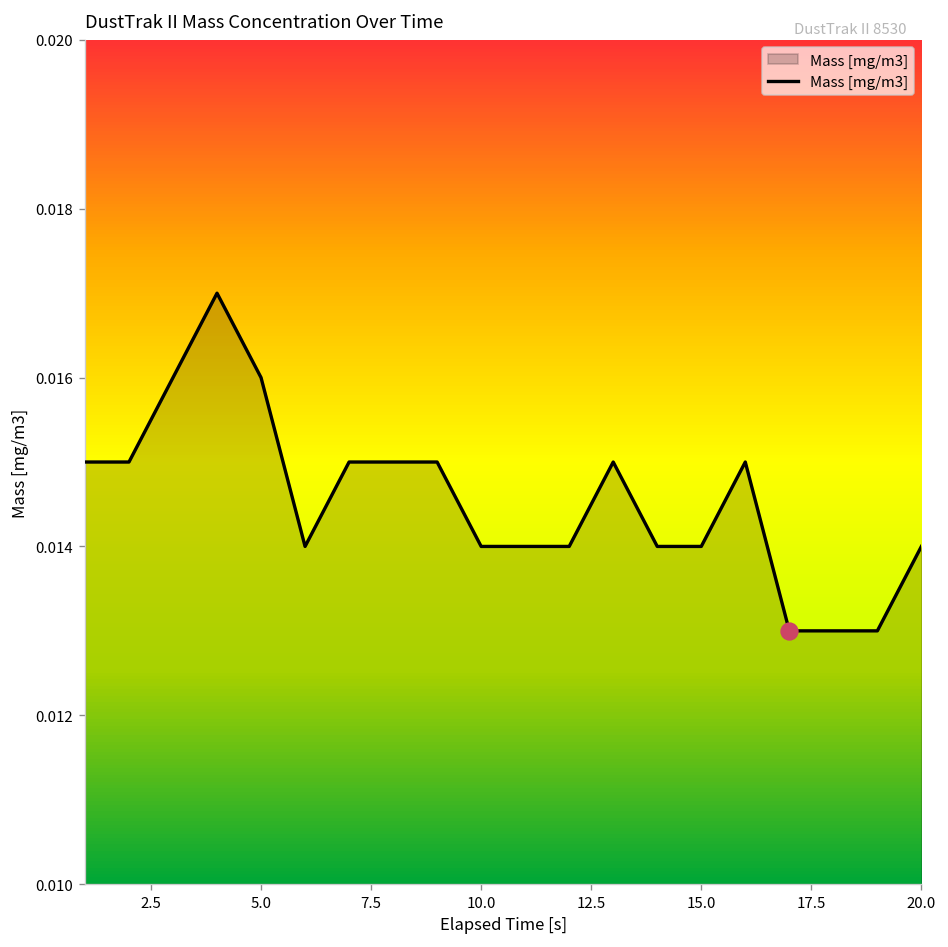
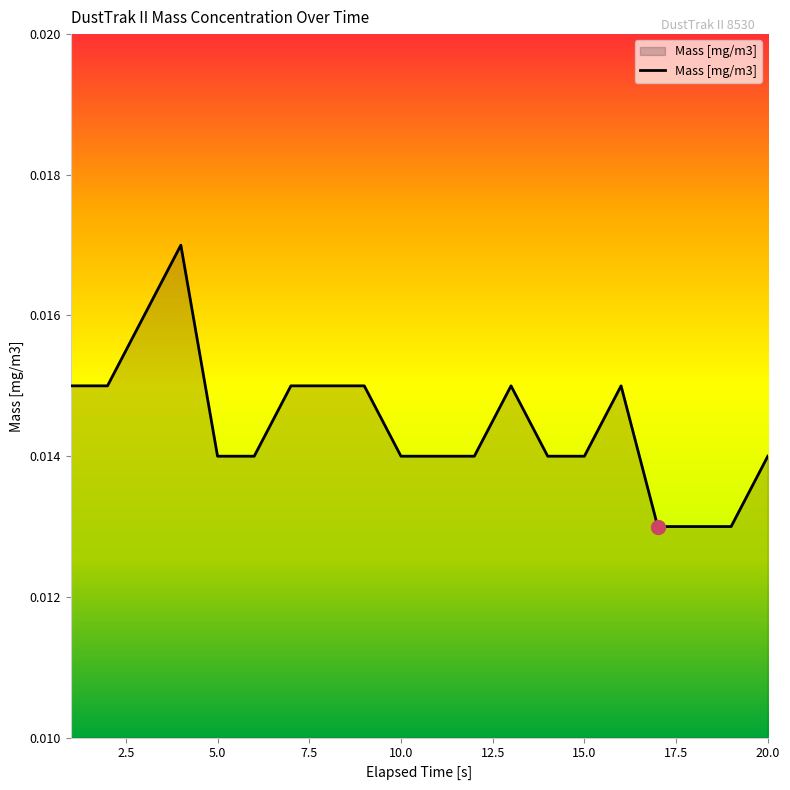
  {
    "Mass [mg/m3]": {
-     "5.0": 0.016,
+     "5.0": 0.014,
      "10.0": 0.014,
      "15.0": 0.014,
      "20.0": 0.014
    }
  }
